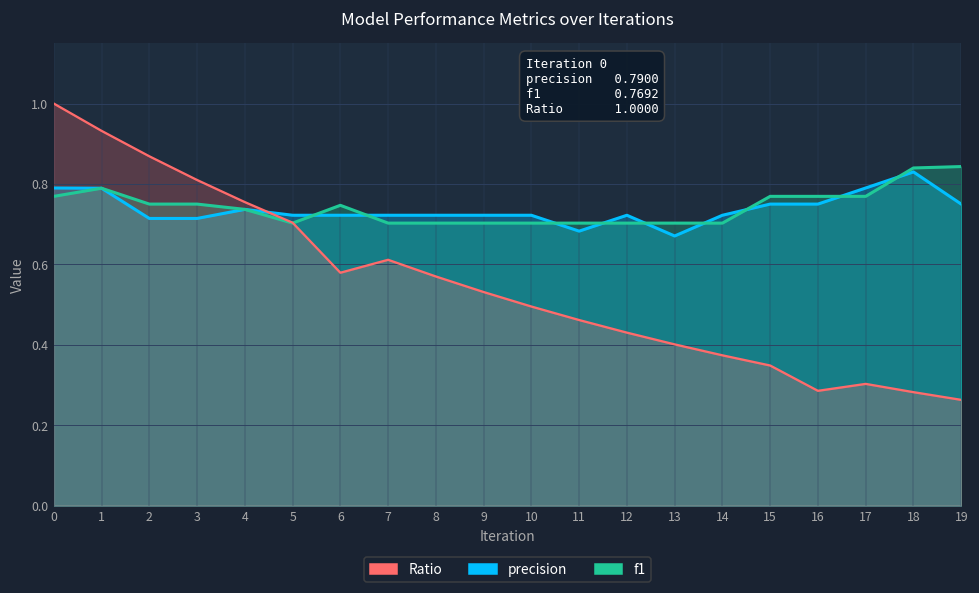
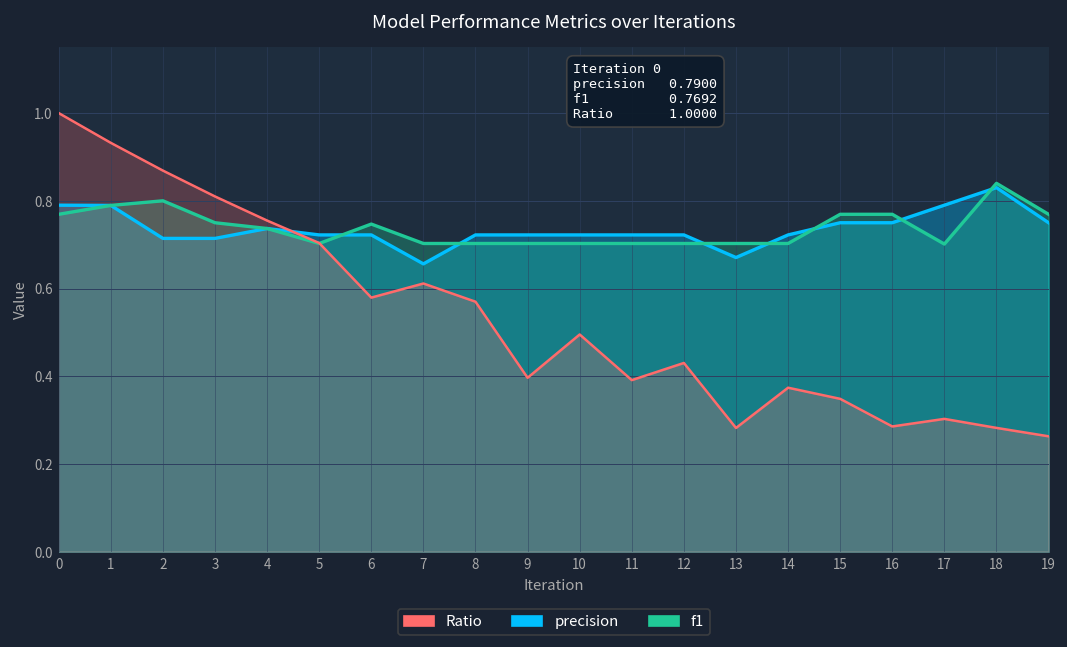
  {
    "precision": {
      "0": 0.79,
      "2": 0.71,
      "3": 0.71,
      "5": 0.72,
      "6": 0.72,
-     "7": 0.72,
+     "7": 0.66,
      "8": 0.72,
      "9": 0.72,
      "10": 0.72,
-     "11": 0.68,
+     "11": 0.72,
      "12": 0.72,
      "13": 0.67,
      "14": 0.72,
      "15": 0.75,
      "16": 0.75,
      "17": 0.79,
      "18": 0.83,
      "19": 0.75
    },
    "f1": {
      "0": 0.77,
-     "2": 0.75,
+     "2": 0.80,
      "3": 0.75,
      "6": 0.75,
      "7": 0.70,
      "8": 0.70,
      "9": 0.70,
      "10": 0.70,
      "11": 0.70,
      "12": 0.70,
      "13": 0.70,
      "14": 0.70,
      "15": 0.77,
      "16": 0.77,
-     "17": 0.77,
+     "17": 0.70,
      "18": 0.84,
-     "19": 0.84
+     "19": 0.77
    },
    "Ratio": {
      "0": 1.00,
      "1": 0.93,
      "2": 0.87,
      "3": 0.81,
      "4": 0.75,
      "6": 0.58,
      "7": 0.61,
      "8": 0.57,
-     "9": 0.53,
+     "9": 0.40,
      "10": 0.50,
-     "11": 0.46,
+     "11": 0.39,
      "12": 0.43,
-     "13": 0.40,
+     "13": 0.28,
      "14": 0.37,
      "15": 0.35,
      "16": 0.29,
      "17": 0.30,
      "18": 0.28,
      "19": 0.26
    }
  }
